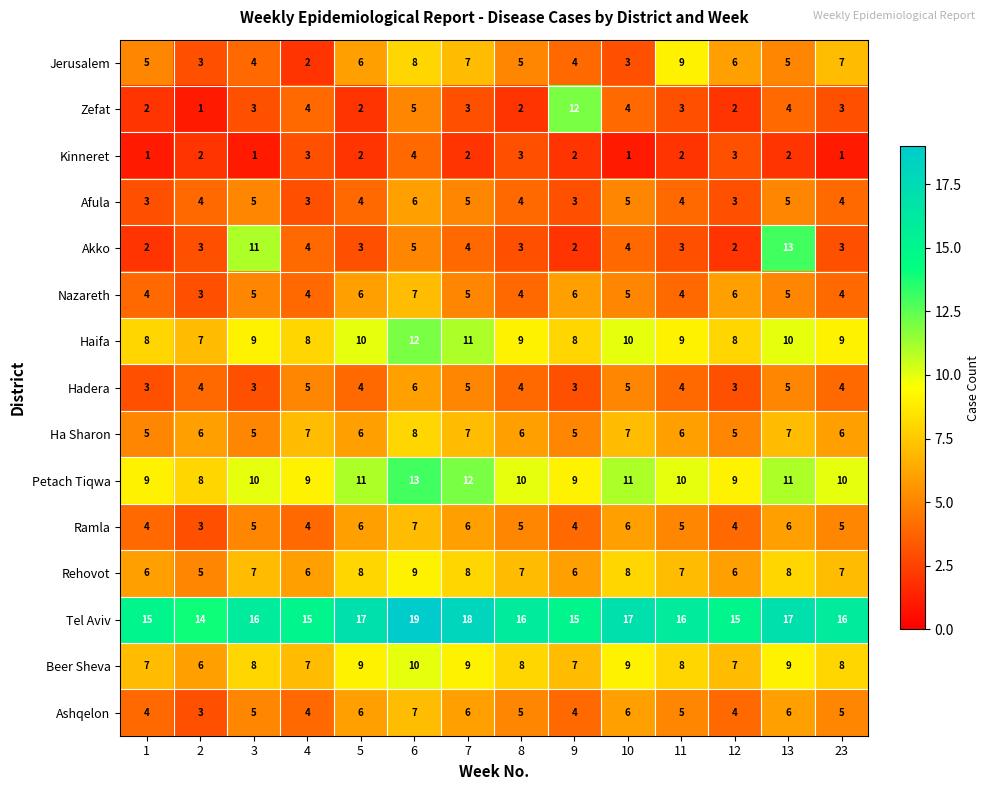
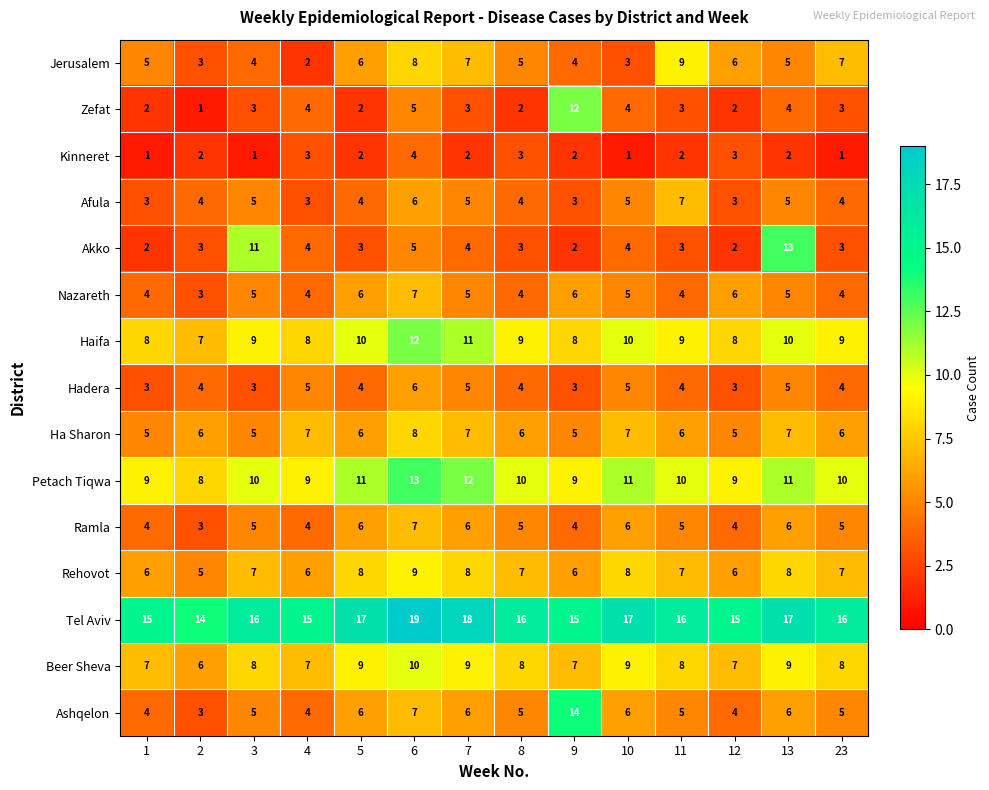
  {
    "Afula": {
      "1": 3,
      "2": 4,
      "3": 5,
      "4": 3,
      "5": 4,
      "6": 6,
      "7": 5,
      "8": 4,
      "9": 3,
      "10": 5,
-     "11": 4,
+     "11": 7,
      "12": 3,
      "13": 5,
      "23": 4
    },
    "Ashqelon": {
      "1": 4,
      "2": 3,
      "3": 5,
      "4": 4,
      "5": 6,
      "6": 7,
      "7": 6,
      "8": 5,
-     "9": 4,
+     "9": 14,
      "10": 6,
      "11": 5,
      "12": 4,
      "13": 6,
      "23": 5
    }
  }
